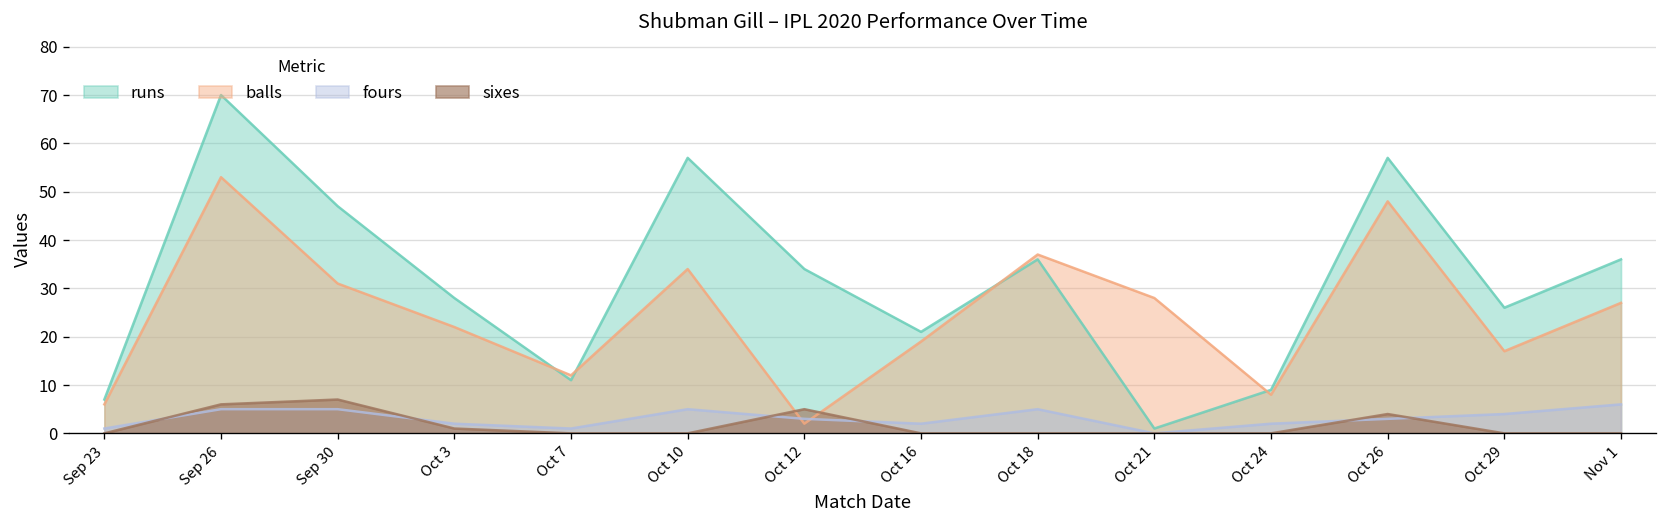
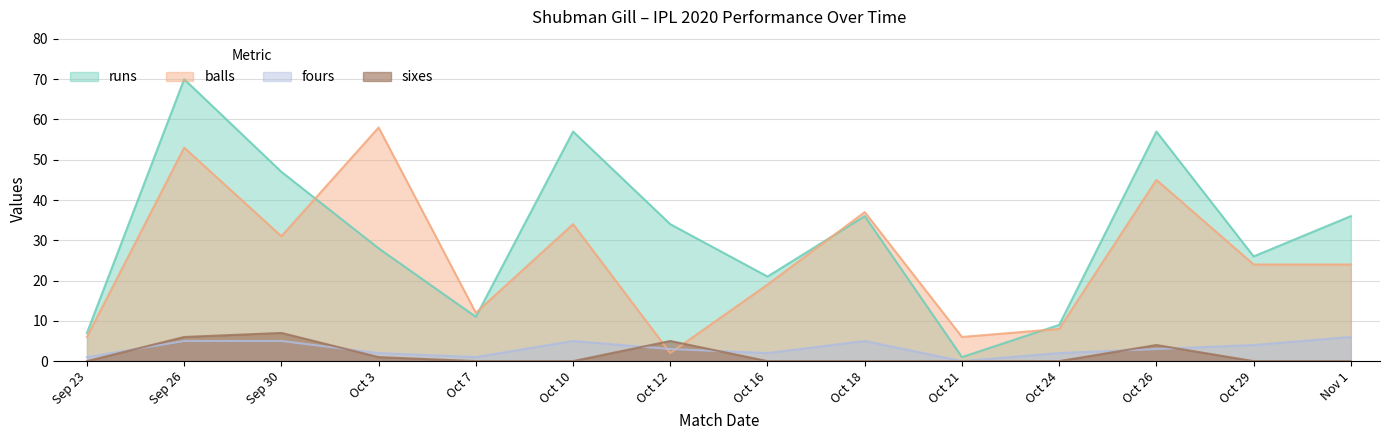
  {
    "balls": {
      "Sep 23": 6,
      "Sep 26": 53,
      "Sep 30": 31,
-     "Oct 3": 22,
+     "Oct 3": 58,
      "Oct 7": 12,
      "Oct 10": 34,
      "Oct 12": 2,
      "Oct 16": 19,
      "Oct 18": 37,
-     "Oct 21": 28,
+     "Oct 21": 6,
      "Oct 24": 8,
-     "Oct 26": 48,
-     "Oct 29": 17,
-     "Nov 1": 27
+     "Oct 26": 45,
+     "Oct 29": 24,
+     "Nov 1": 24
    },
    "sixes": {
      "Sep 23": 0,
      "Sep 26": 6,
      "Sep 30": 7,
      "Oct 3": 1,
      "Oct 7": 0,
      "Oct 10": 0,
      "Oct 12": 5,
      "Oct 16": 0,
      "Oct 18": 0,
      "Oct 24": 0,
      "Oct 26": 4,
      "Oct 29": 0,
      "Nov 1": 0
    }
  }
